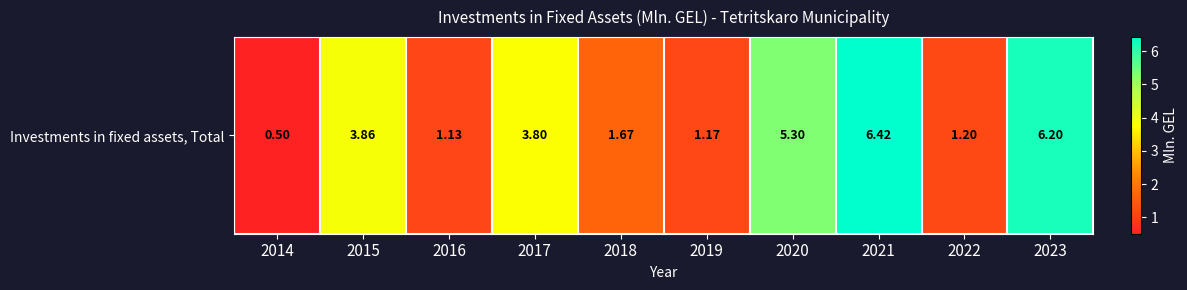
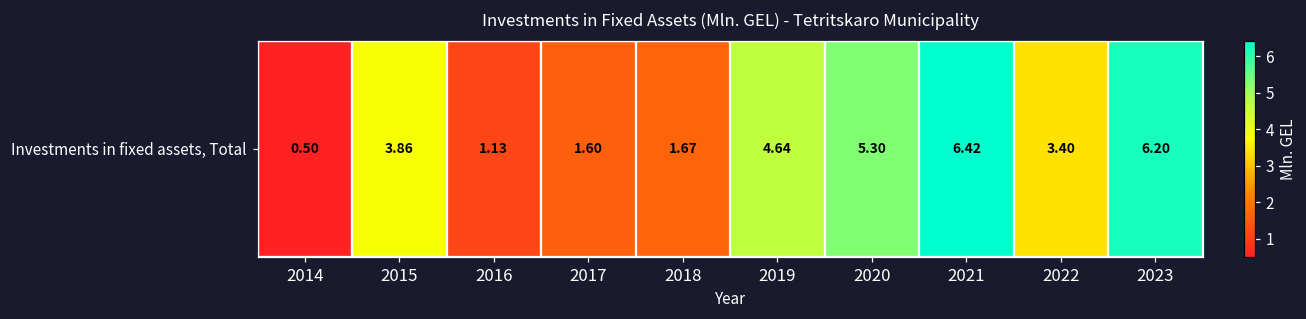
  {
    "Investments in fixed assets, Total": {
      "2014": 0.50,
      "2015": 3.86,
      "2016": 1.13,
-     "2017": 3.80,
+     "2017": 1.60,
      "2018": 1.67,
-     "2019": 1.17,
+     "2019": 4.64,
      "2020": 5.30,
      "2021": 6.42,
-     "2022": 1.20,
+     "2022": 3.40,
      "2023": 6.20
    }
  }
